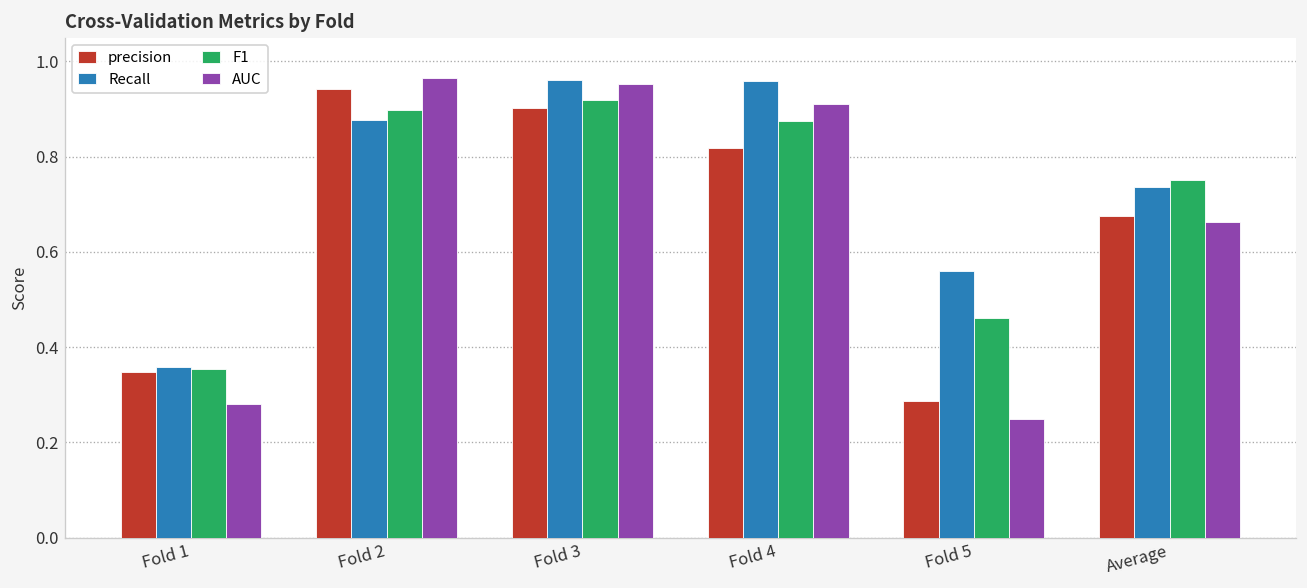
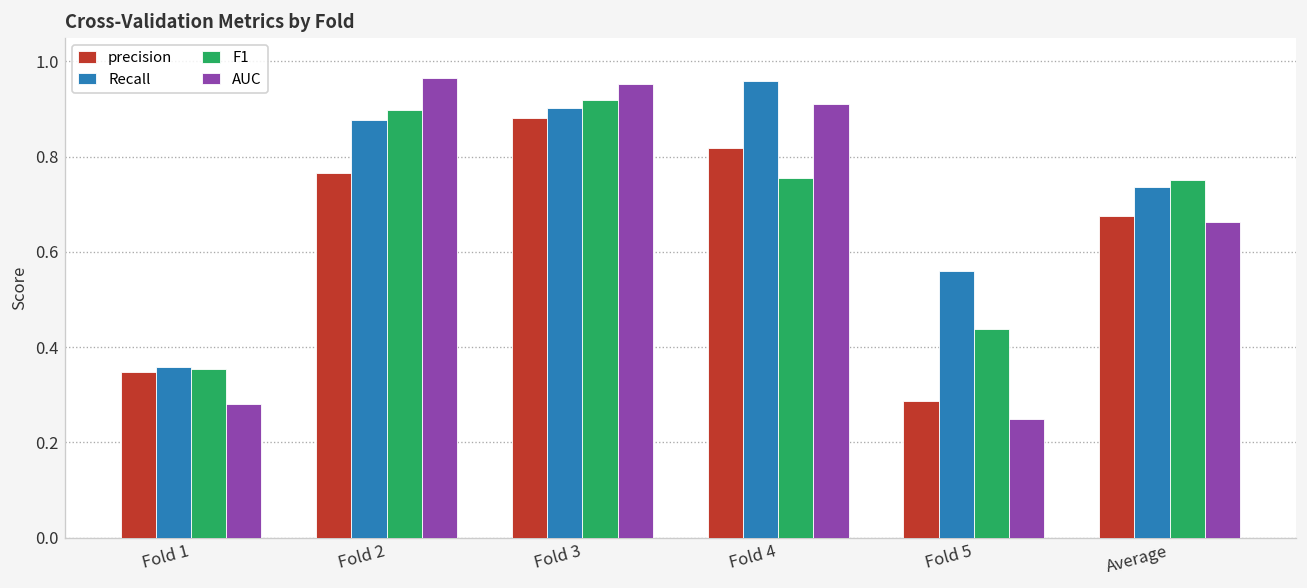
  {
    "precision": {
      "Fold 1": 0.35,
-     "Fold 2": 0.94,
-     "Fold 3": 0.90,
+     "Fold 2": 0.77,
+     "Fold 3": 0.88,
      "Fold 4": 0.82,
      "Fold 5": 0.29,
      "Average": 0.68
    },
    "Recall": {
      "Fold 1": 0.36,
      "Fold 2": 0.88,
-     "Fold 3": 0.96,
+     "Fold 3": 0.90,
      "Fold 4": 0.96,
      "Fold 5": 0.56,
      "Average": 0.74
    },
    "F1": {
      "Fold 1": 0.35,
      "Fold 2": 0.90,
      "Fold 3": 0.92,
-     "Fold 4": 0.87,
-     "Fold 5": 0.46,
+     "Fold 4": 0.76,
+     "Fold 5": 0.44,
      "Average": 0.75
    },
    "AUC": {
      "Fold 1": 0.28,
      "Fold 2": 0.97,
      "Fold 3": 0.95,
      "Fold 4": 0.91,
      "Fold 5": 0.25,
      "Average": 0.66
    }
  }
